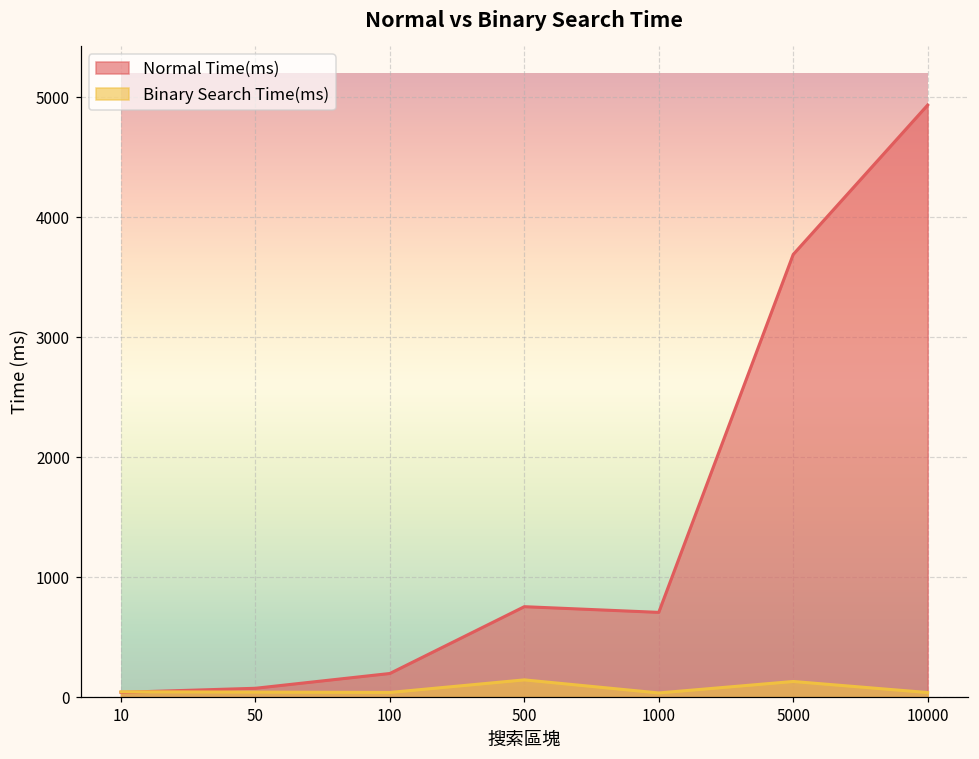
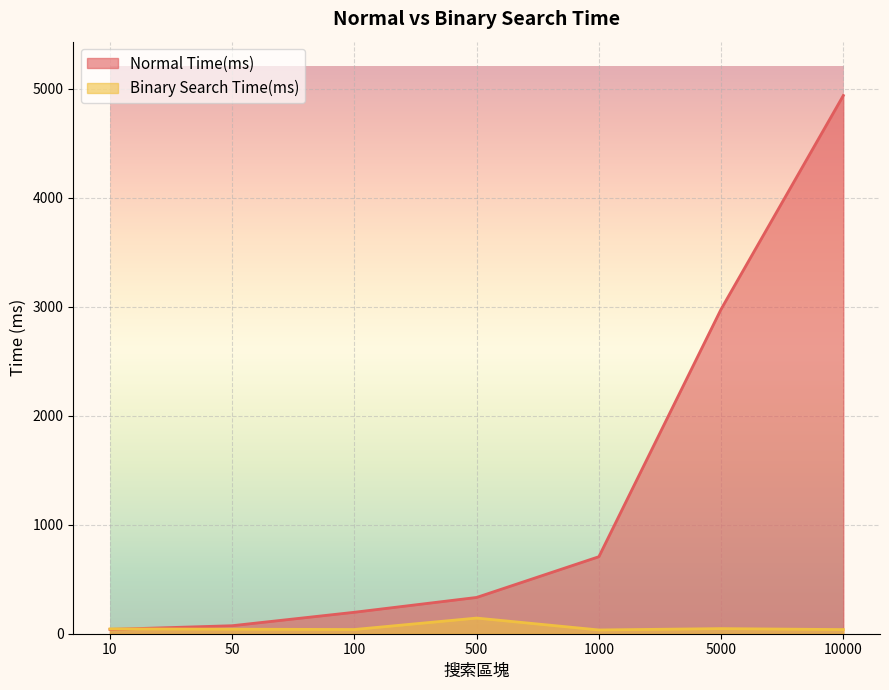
  {
    "Normal Time(ms)": {
      "50": 70,
      "100": 200,
-     "500": 750,
+     "500": 330,
      "1000": 710,
-     "5000": 3690,
+     "5000": 2980,
      "10000": 4940
    },
    "Binary Search Time(ms)": {
      "50": 40,
      "100": 40,
      "500": 140,
      "1000": 30,
-     "5000": 130,
+     "5000": 50,
      "10000": 40
    }
  }
